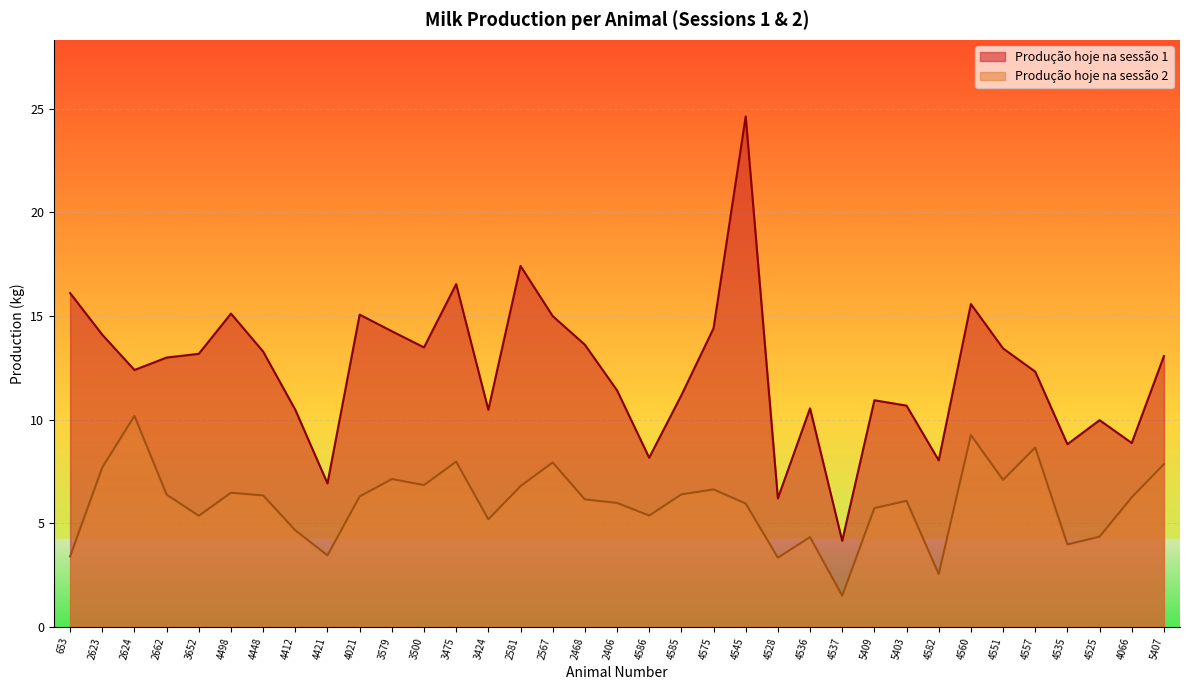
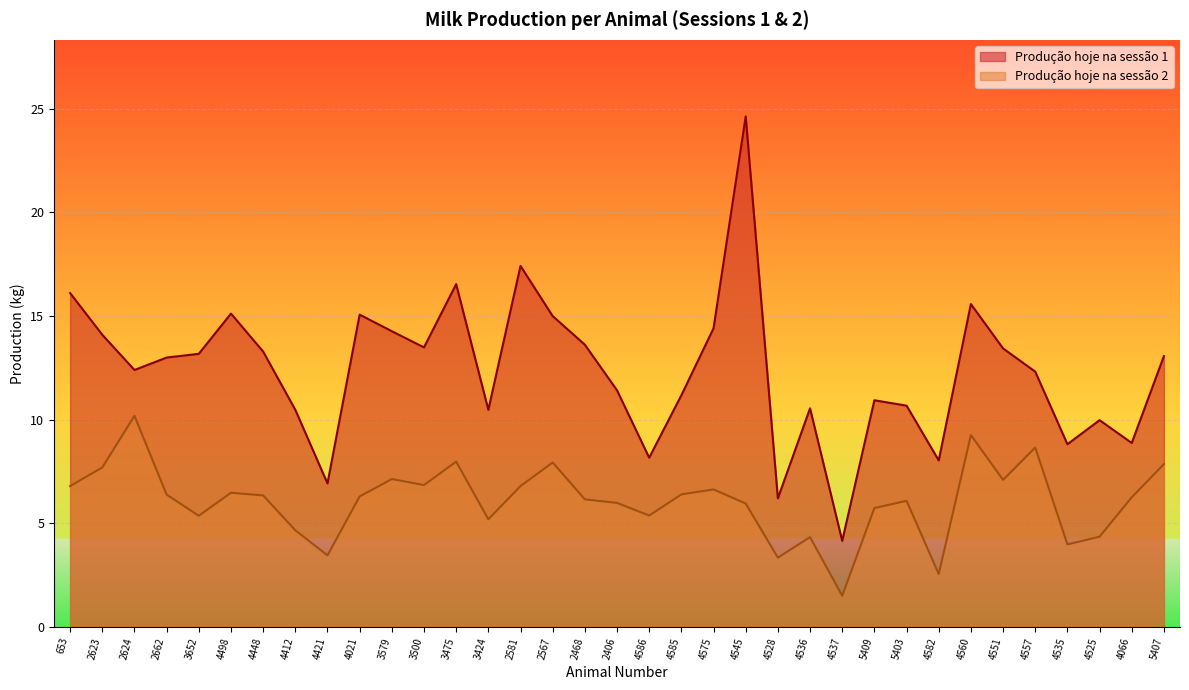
  {
    "Produção hoje na sessão 1": {
      "653": 16.1,
      "2623": 14.1,
      "2624": 12.4,
      "2662": 13.0,
      "3652": 13.2,
      "4498": 15.1,
      "4448": 13.3,
      "4412": 10.5,
      "4421": 6.9,
      "4021": 15.1,
      "3579": 14.3,
      "3500": 13.5,
      "3475": 16.5,
      "3424": 10.5,
      "2581": 17.4,
      "2567": 15.0,
      "2468": 13.6,
      "2406": 11.4,
      "4586": 8.2,
      "4585": 11.2,
      "4575": 14.4,
      "4545": 24.6,
      "4528": 6.2,
      "4536": 10.5,
      "4537": 4.2,
      "5409": 10.9,
      "5403": 10.7,
      "4582": 8.0,
      "4560": 15.6,
      "4551": 13.4,
      "4557": 12.3,
      "4535": 8.8,
      "4525": 10.0,
      "4066": 8.9,
      "5407": 13.1
    },
    "Produção hoje na sessão 2": {
-     "653": 3.4,
+     "653": 6.8,
      "2623": 7.7,
      "2624": 10.2,
      "2662": 6.4,
      "3652": 5.4,
      "4498": 6.5,
      "4448": 6.3,
      "4412": 4.7,
      "4421": 3.5,
      "4021": 6.3,
      "3579": 7.1,
      "3500": 6.8,
      "3475": 8.0,
      "3424": 5.2,
      "2581": 6.8,
      "2567": 7.9,
      "2468": 6.2,
      "2406": 6.0,
      "4586": 5.4,
      "4585": 6.4,
      "4575": 6.6,
      "4545": 6.0,
      "4528": 3.3,
      "4536": 4.3,
      "4537": 1.5,
      "5409": 5.7,
      "5403": 6.1,
      "4582": 2.6,
      "4560": 9.3,
      "4551": 7.1,
      "4557": 8.7,
      "4535": 4.0,
      "4525": 4.4,
      "4066": 6.3,
      "5407": 7.9
    }
  }
